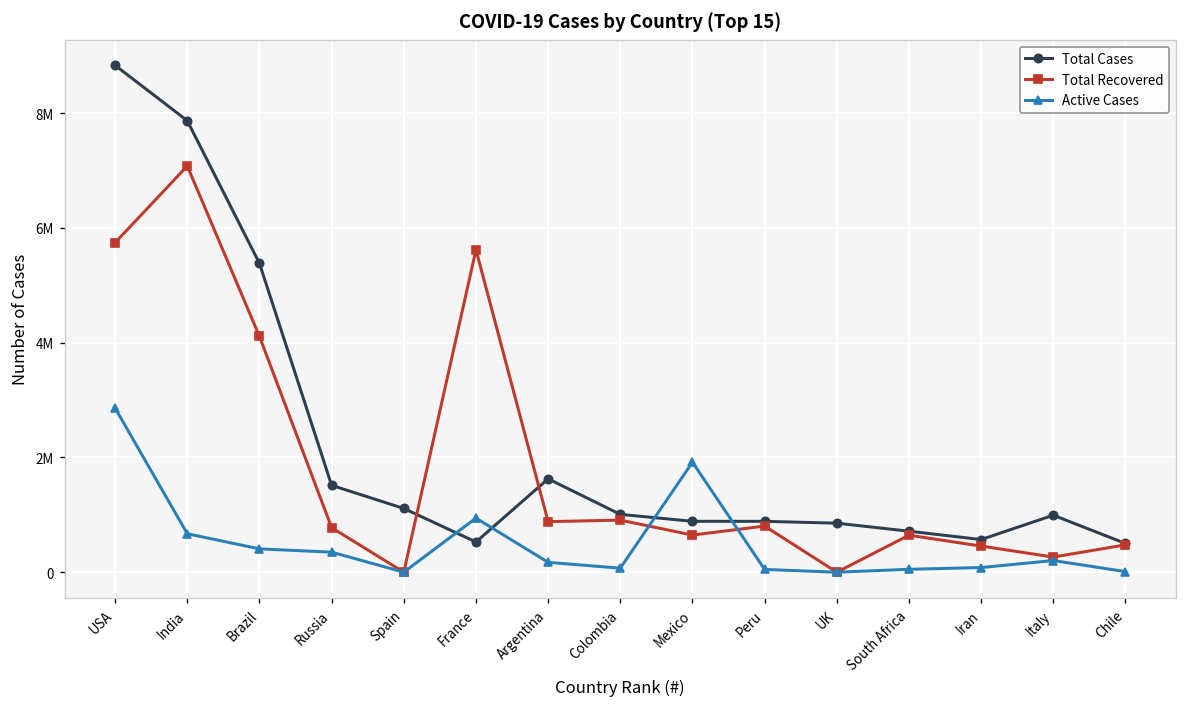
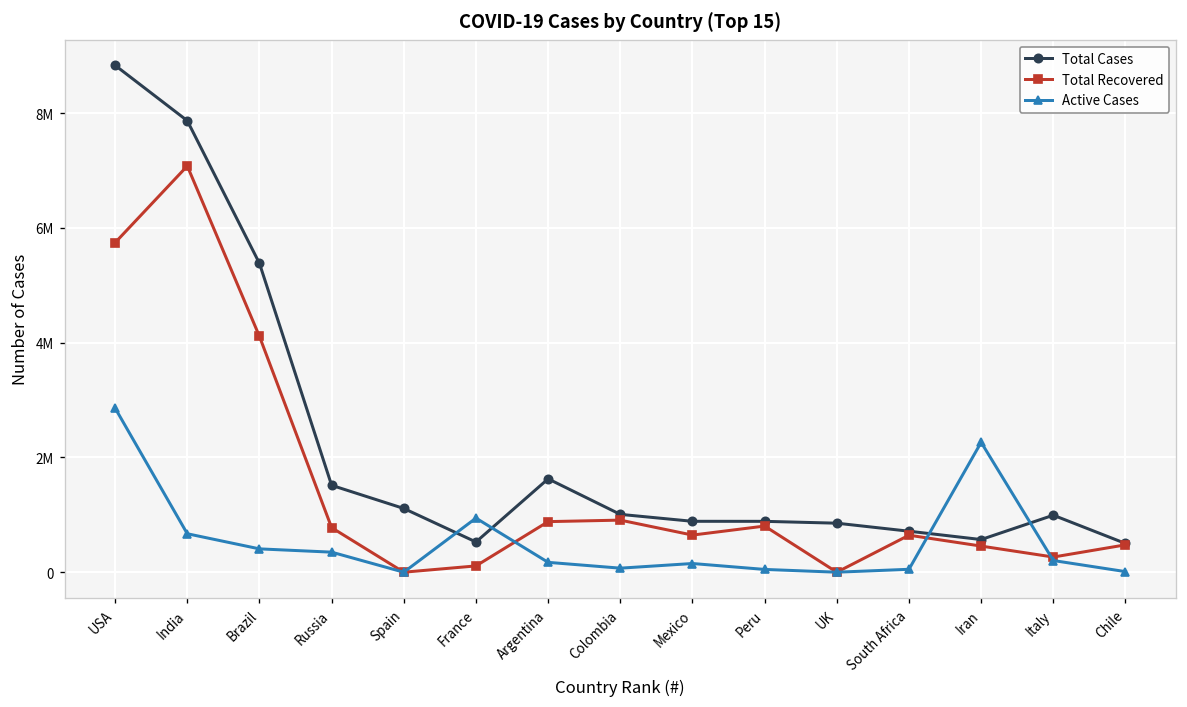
  {
    "Total Cases": {
      "USA": 8800000,
      "India": 7900000,
      "Brazil": 5400000,
      "Russia": 1500000,
      "Spain": 1100000,
      "France": 500000,
      "Argentina": 1600000,
      "Colombia": 1000000,
      "Mexico": 900000,
      "Peru": 900000,
      "UK": 900000,
      "South Africa": 700000,
      "Iran": 600000,
      "Italy": 1000000
    },
    "Total Recovered": {
      "USA": 5700000,
      "India": 7100000,
      "Brazil": 4100000,
      "Russia": 800000,
-     "France": 5600000,
+     "France": 100000,
      "Argentina": 900000,
      "Colombia": 900000,
      "Mexico": 600000,
      "Peru": 800000,
      "South Africa": 600000,
      "Iran": 500000,
      "Italy": 300000
    },
    "Active Cases": {
      "USA": 2900000,
      "India": 700000,
      "Brazil": 400000,
      "Russia": 300000,
      "France": 900000,
      "Argentina": 200000,
      "Colombia": 100000,
-     "Mexico": 1900000,
+     "Mexico": 200000,
      "Peru": 0,
      "South Africa": 100000,
-     "Iran": 100000,
+     "Iran": 2300000,
      "Italy": 200000,
      "Chile": 0
    }
  }
